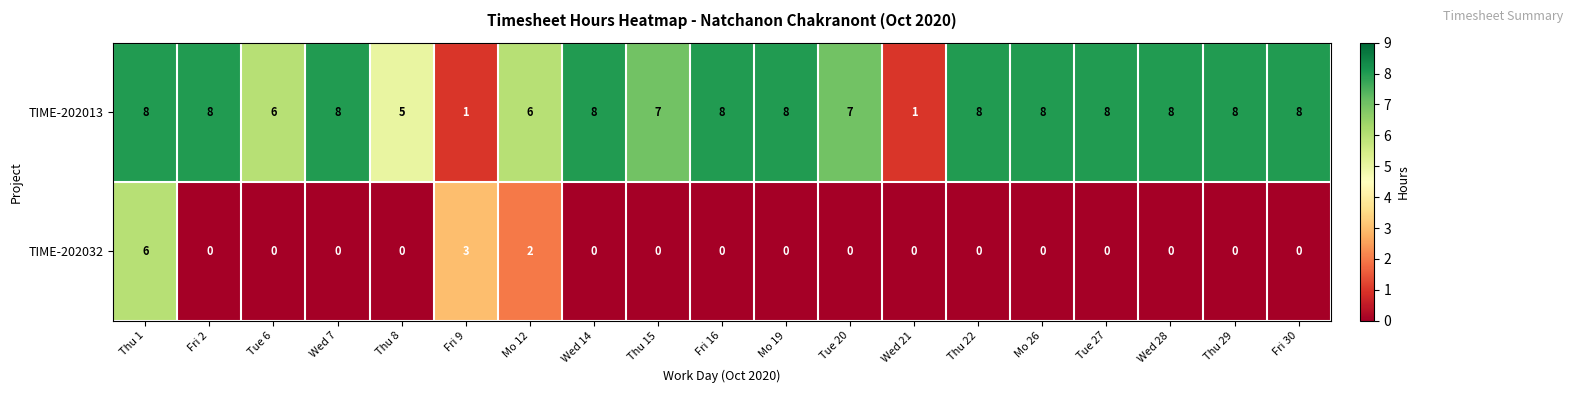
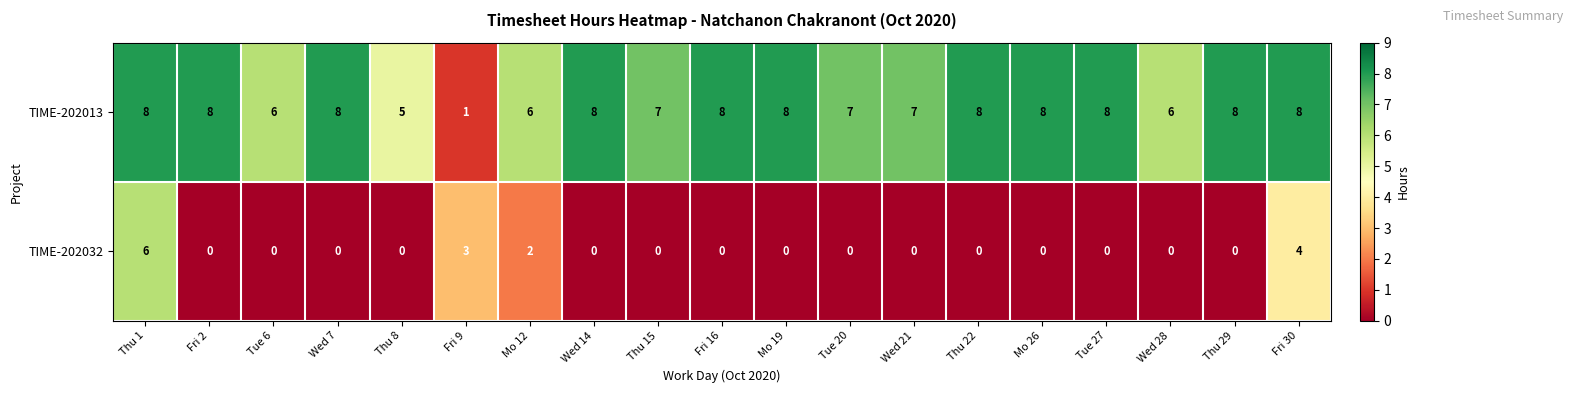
  {
    "TIME-202013": {
      "Thu 1": 8,
      "Fri 2": 8,
      "Tue 6": 6,
      "Wed 7": 8,
      "Thu 8": 5,
      "Fri 9": 1,
      "Mo 12": 6,
      "Wed 14": 8,
      "Thu 15": 7,
      "Fri 16": 8,
      "Mo 19": 8,
      "Tue 20": 7,
-     "Wed 21": 1,
+     "Wed 21": 7,
      "Thu 22": 8,
      "Mo 26": 8,
      "Tue 27": 8,
-     "Wed 28": 8,
+     "Wed 28": 6,
      "Thu 29": 8,
      "Fri 30": 8
    },
    "TIME-202032": {
      "Thu 1": 6,
      "Fri 2": 0,
      "Tue 6": 0,
      "Wed 7": 0,
      "Thu 8": 0,
      "Fri 9": 3,
      "Mo 12": 2,
      "Wed 14": 0,
      "Thu 15": 0,
      "Fri 16": 0,
      "Mo 19": 0,
      "Tue 20": 0,
      "Wed 21": 0,
      "Thu 22": 0,
      "Mo 26": 0,
      "Tue 27": 0,
      "Wed 28": 0,
      "Thu 29": 0,
-     "Fri 30": 0
+     "Fri 30": 4
    }
  }
